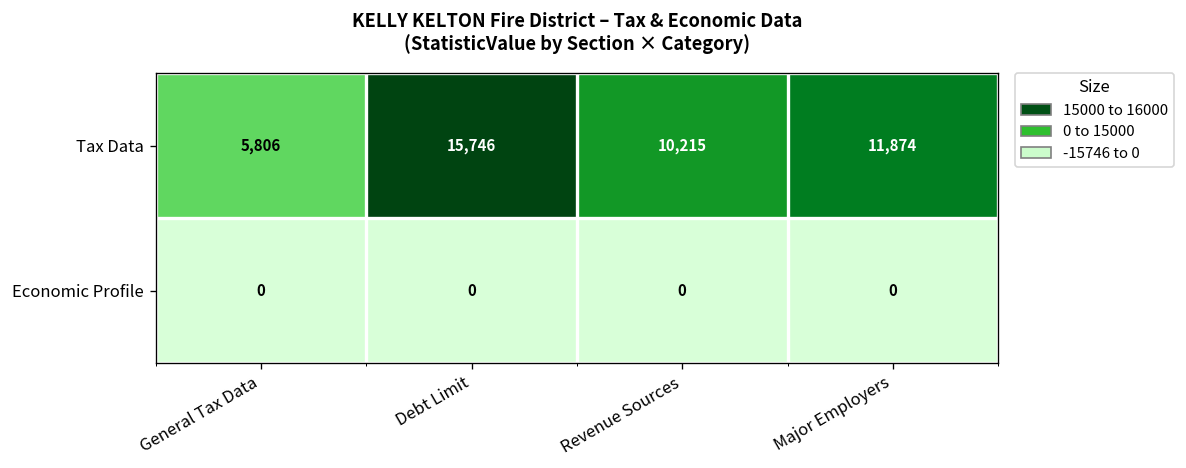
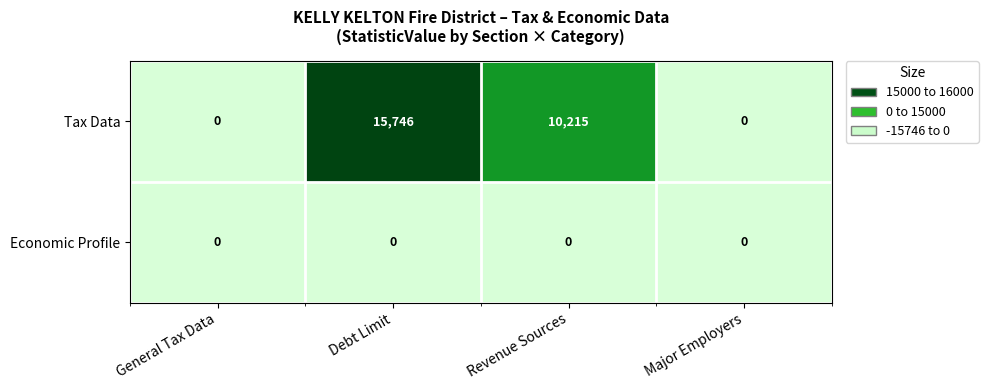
  {
    "Tax Data": {
-     "General Tax Data": "5,806",
+     "General Tax Data": "0",
      "Debt Limit": "15,746",
      "Revenue Sources": "10,215",
-     "Major Employers": "11,874"
+     "Major Employers": "0"
    },
    "Economic Profile": {
      "General Tax Data": "0",
      "Debt Limit": "0",
      "Revenue Sources": "0",
      "Major Employers": "0"
    }
  }
